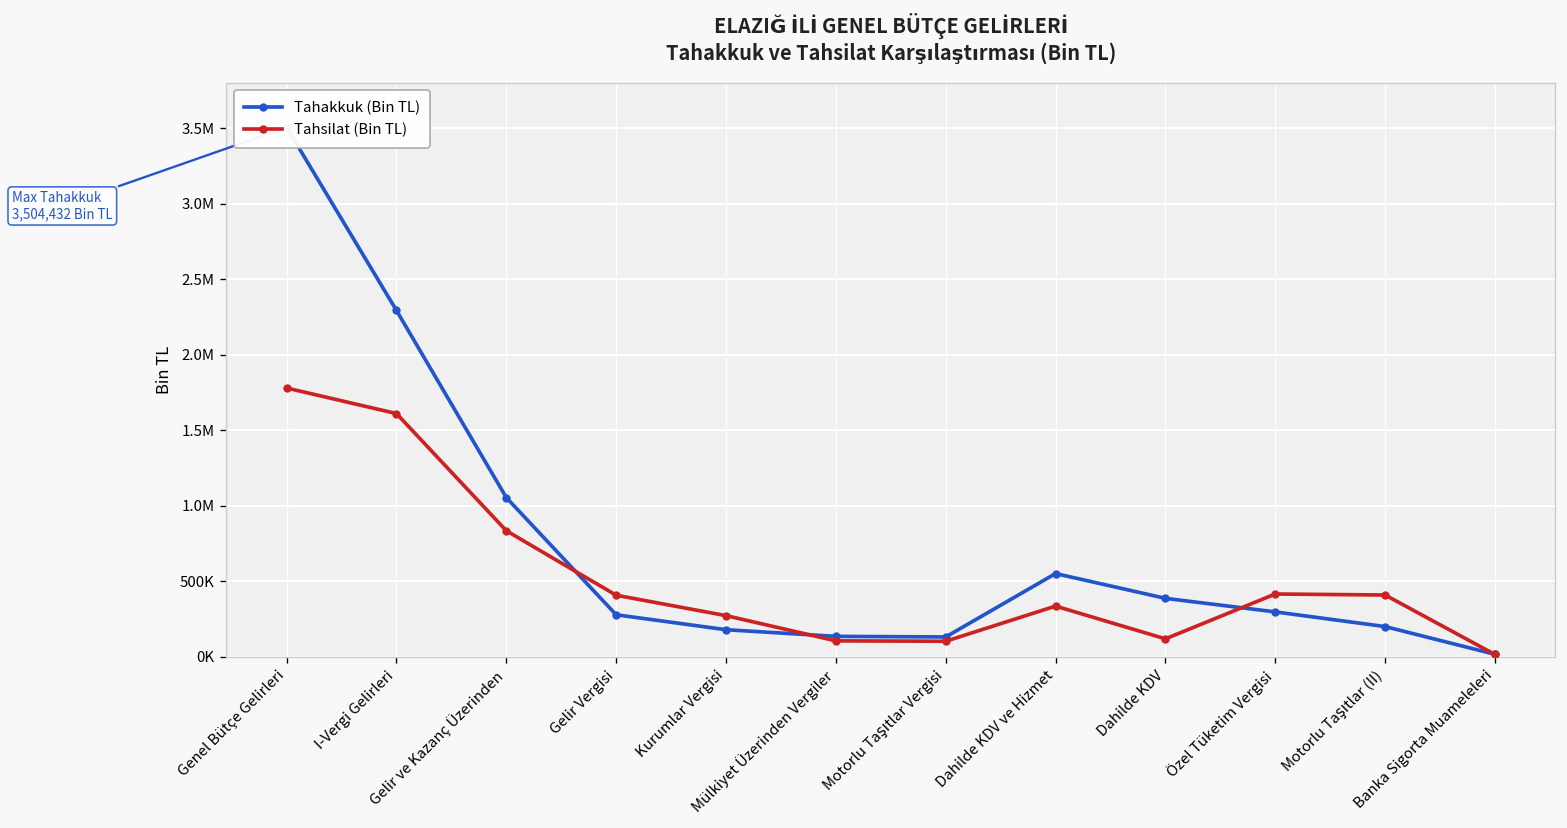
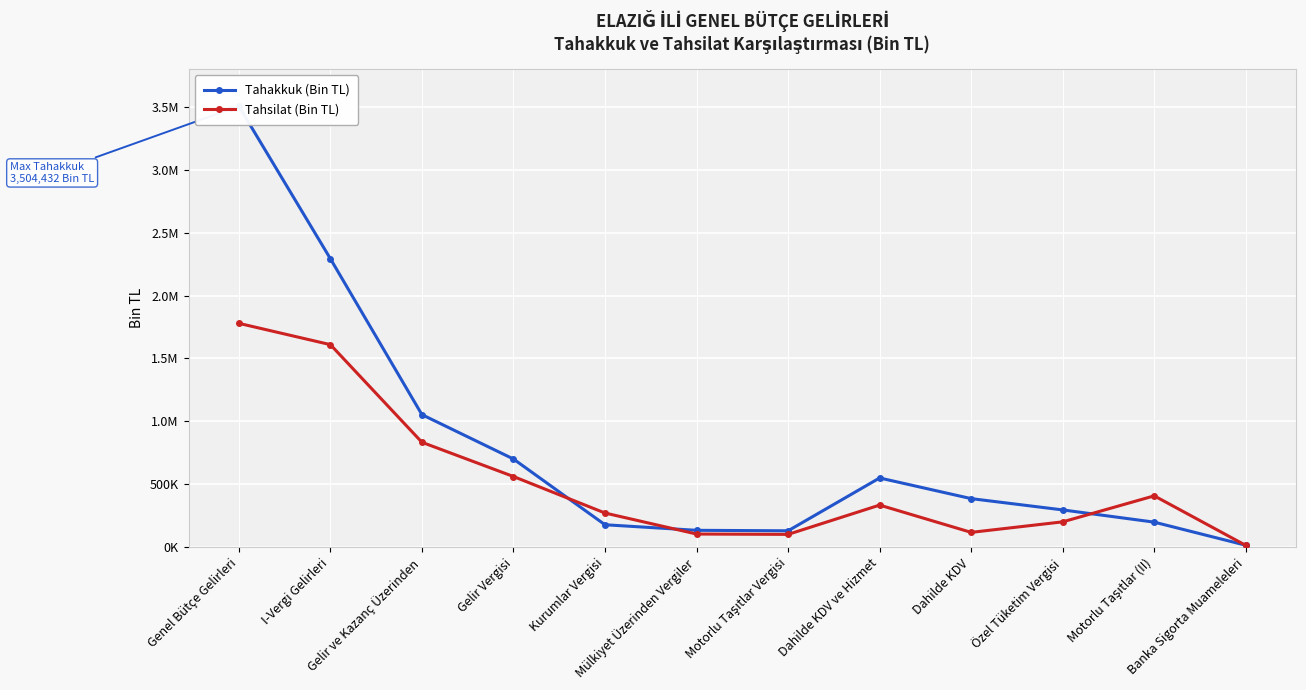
  {
    "Tahakkuk (Bin TL)": {
      "I-Vergi Gelirleri": 2290000,
      "Gelir ve Kazanç Üzerinden": 1050000,
-     "Gelir Vergisi": 280000,
+     "Gelir Vergisi": 700000,
      "Kurumlar Vergisi": 180000,
      "Mülkiyet Üzerinden Vergiler": 130000,
      "Motorlu Taşıtlar Vergisi": 130000,
      "Dahilde KDV ve Hizmet": 550000,
      "Dahilde KDV": 390000,
      "Özel Tüketim Vergisi": 300000,
      "Motorlu Taşıtlar (II)": 200000
    },
    "Tahsilat (Bin TL)": {
      "Genel Bütçe Gelirleri": 1780000,
      "I-Vergi Gelirleri": 1610000,
      "Gelir ve Kazanç Üzerinden": 830000,
-     "Gelir Vergisi": 410000,
+     "Gelir Vergisi": 560000,
      "Kurumlar Vergisi": 270000,
      "Mülkiyet Üzerinden Vergiler": 110000,
      "Motorlu Taşıtlar Vergisi": 100000,
      "Dahilde KDV ve Hizmet": 340000,
      "Dahilde KDV": 120000,
-     "Özel Tüketim Vergisi": 420000,
+     "Özel Tüketim Vergisi": 200000,
      "Motorlu Taşıtlar (II)": 410000
    }
  }
